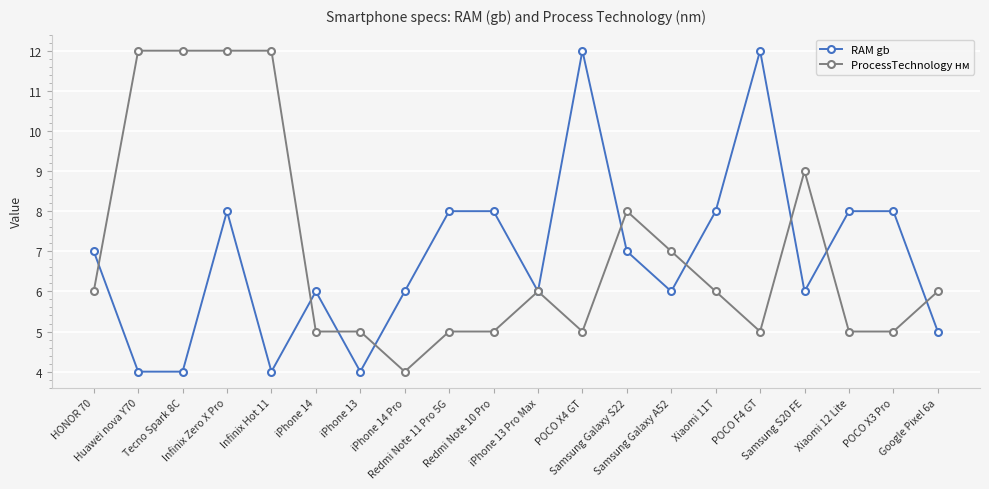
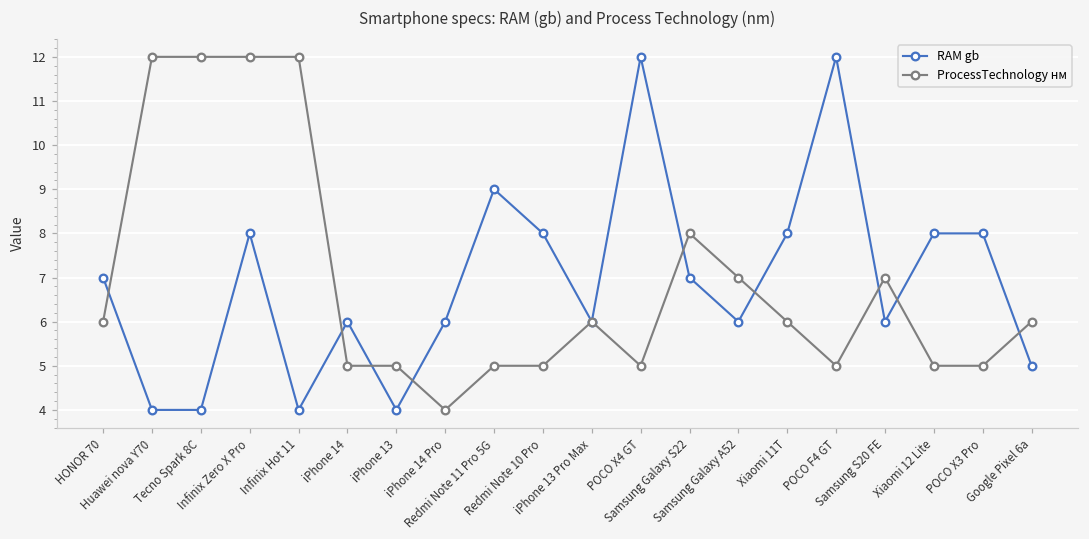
  {
    "RAM gb": {
      "HONOR 70": 7,
      "Huawei nova Y70": 4,
      "Tecno Spark 8C": 4,
      "Infinix Zero X Pro": 8,
      "Infinix Hot 11": 4,
      "iPhone 14": 6,
      "iPhone 13": 4,
      "iPhone 14 Pro": 6,
-     "Redmi Note 11 Pro 5G": 8,
+     "Redmi Note 11 Pro 5G": 9,
      "Redmi Note 10 Pro": 8,
      "POCO X4 GT": 12,
      "Samsung Galaxy S22": 7,
      "Samsung Galaxy A52": 6,
      "Xiaomi 11T": 8,
      "POCO F4 GT": 12,
      "Samsung S20 FE": 6,
      "Xiaomi 12 Lite": 8,
      "POCO X3 Pro": 8,
      "Google Pixel 6a": 5
    },
    "ProcessTechnology нм": {
      "HONOR 70": 6,
      "Huawei nova Y70": 12,
      "Tecno Spark 8C": 12,
      "Infinix Zero X Pro": 12,
      "Infinix Hot 11": 12,
      "iPhone 14": 5,
      "iPhone 13": 5,
      "iPhone 14 Pro": 4,
      "Redmi Note 11 Pro 5G": 5,
      "Redmi Note 10 Pro": 5,
      "POCO X4 GT": 5,
      "Samsung Galaxy S22": 8,
      "Samsung Galaxy A52": 7,
      "Xiaomi 11T": 6,
      "POCO F4 GT": 5,
-     "Samsung S20 FE": 9,
+     "Samsung S20 FE": 7,
      "Xiaomi 12 Lite": 5,
      "POCO X3 Pro": 5,
      "Google Pixel 6a": 6
    }
  }
